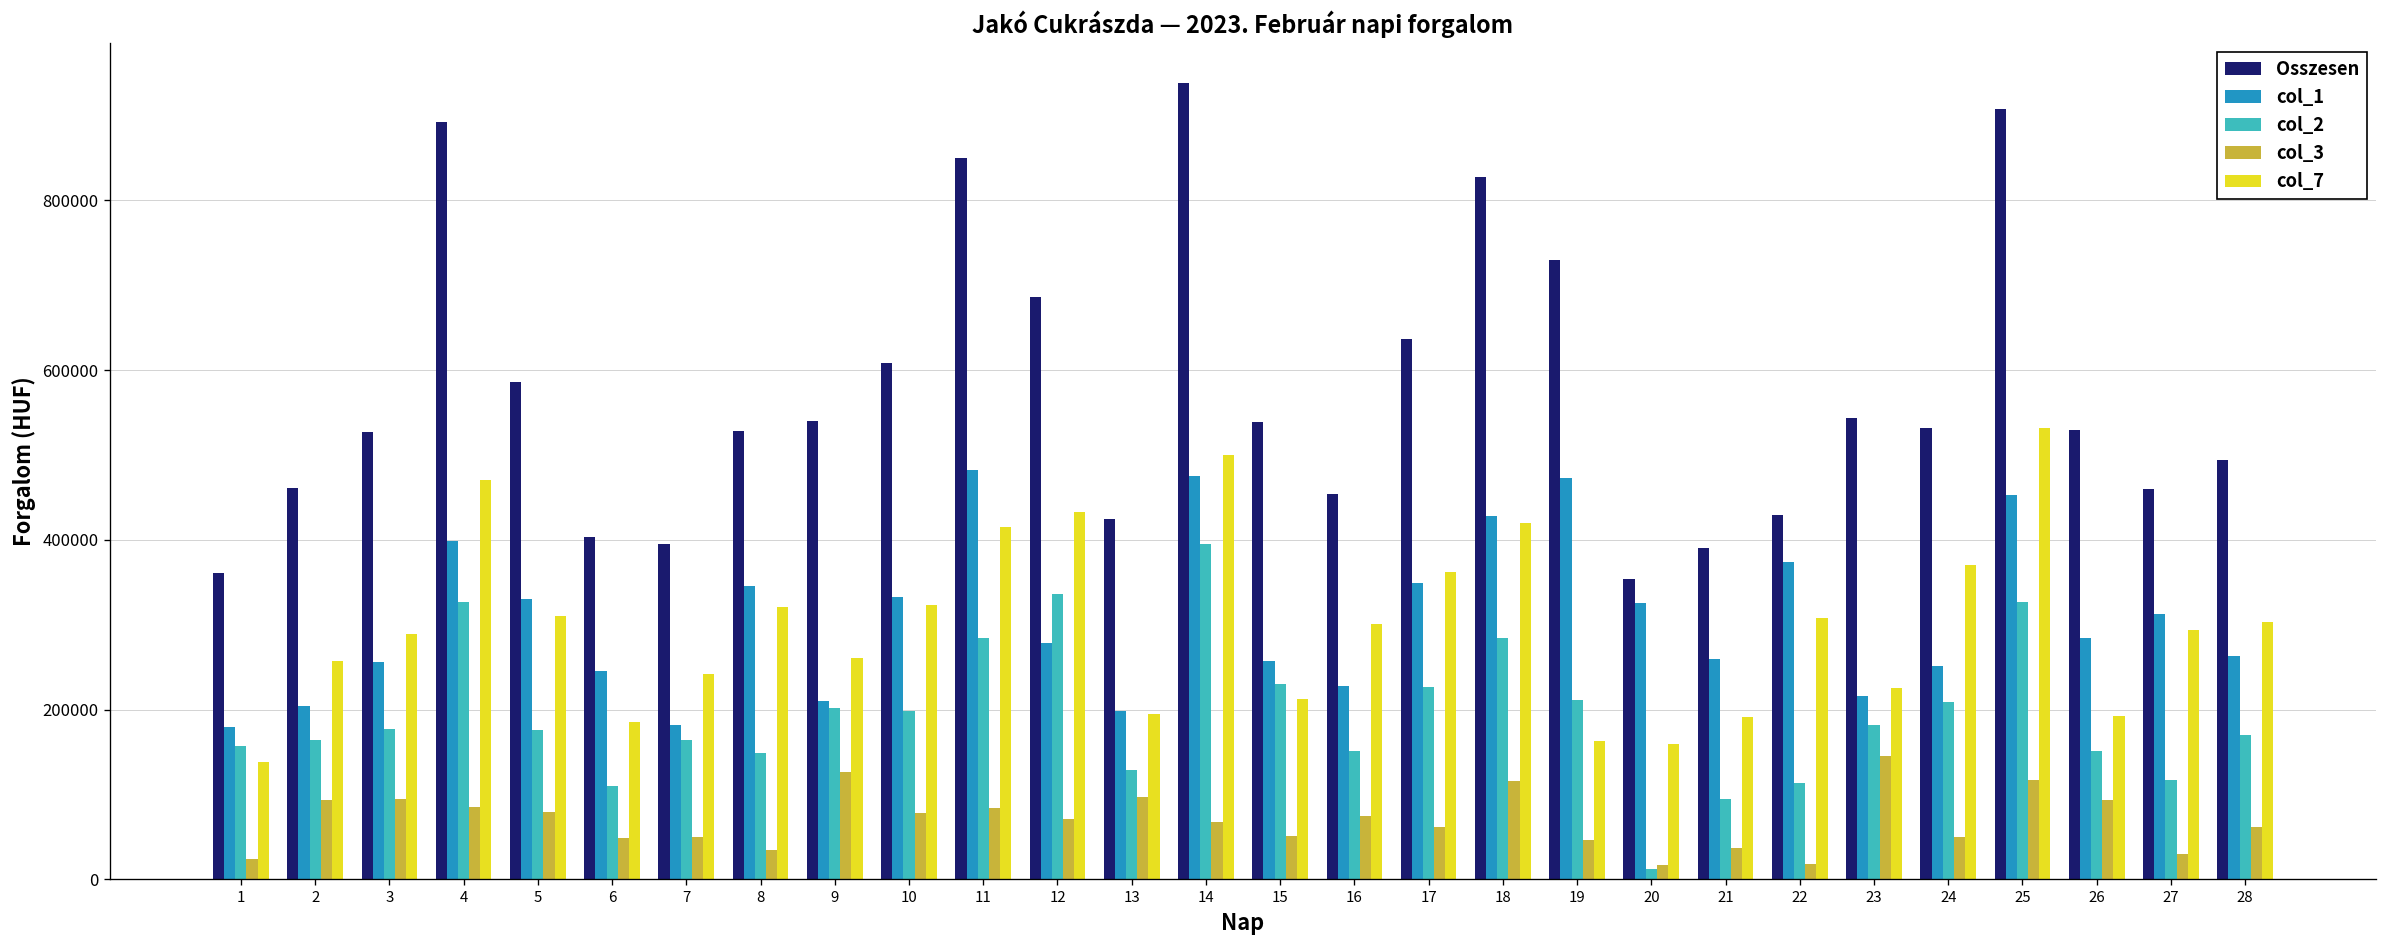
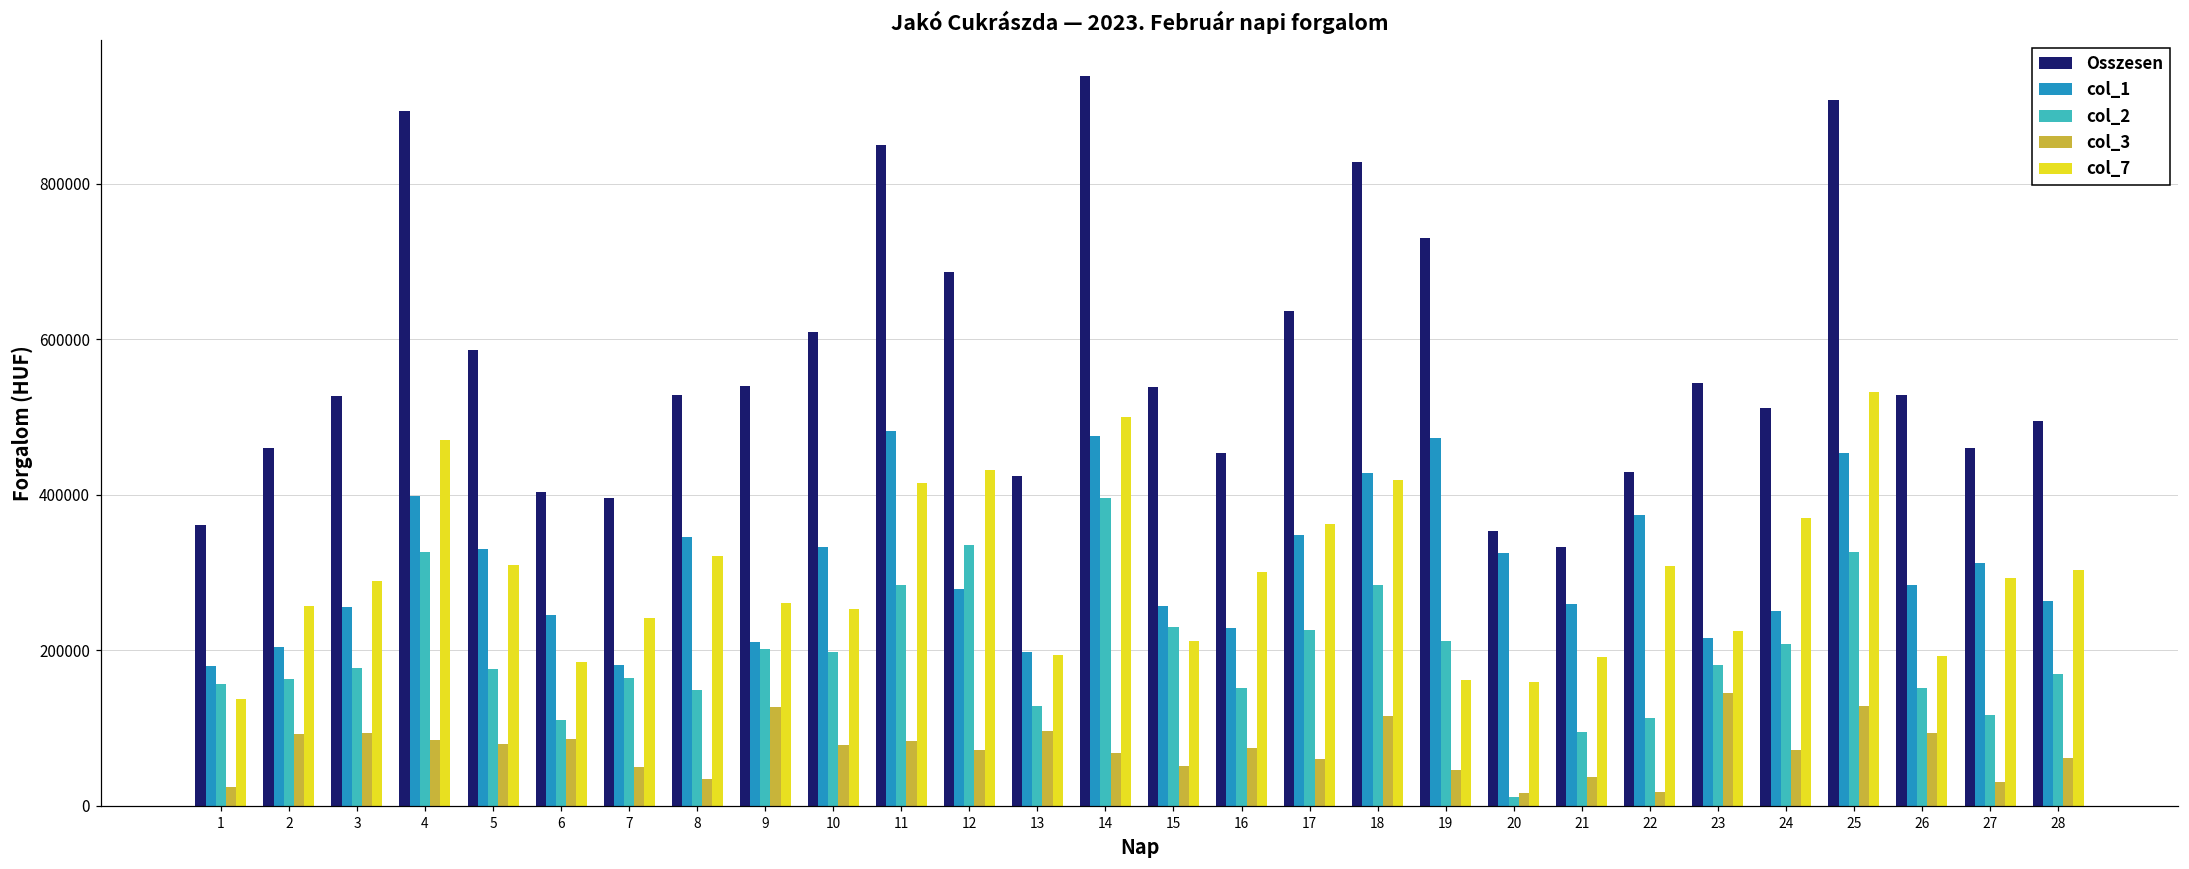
  {
    "Osszesen": {
      "1": 360000,
      "2": 460000,
      "3": 530000,
      "4": 890000,
      "5": 590000,
      "6": 400000,
      "7": 400000,
      "8": 530000,
      "9": 540000,
      "10": 610000,
      "11": 850000,
      "12": 690000,
      "13": 420000,
      "14": 940000,
      "15": 540000,
      "16": 450000,
      "17": 640000,
      "18": 830000,
      "19": 730000,
      "20": 350000,
-     "21": 390000,
+     "21": 330000,
      "22": 430000,
      "23": 540000,
-     "24": 530000,
+     "24": 510000,
      "25": 910000,
      "26": 530000,
      "27": 460000,
      "28": 490000
    },
    "col_3": {
      "1": 20000,
      "2": 90000,
      "3": 90000,
      "4": 90000,
      "5": 80000,
-     "6": 50000,
+     "6": 90000,
      "7": 50000,
      "8": 30000,
      "9": 130000,
      "10": 80000,
      "11": 80000,
      "12": 70000,
      "13": 100000,
      "14": 70000,
      "15": 50000,
      "16": 70000,
      "17": 60000,
      "18": 120000,
      "19": 50000,
      "20": 20000,
      "21": 40000,
      "22": 20000,
      "23": 150000,
-     "24": 50000,
-     "25": 120000,
+     "24": 70000,
+     "25": 130000,
      "26": 90000,
      "27": 30000,
      "28": 60000
    },
    "col_7": {
      "1": 140000,
      "2": 260000,
      "3": 290000,
      "4": 470000,
      "5": 310000,
      "6": 190000,
      "7": 240000,
      "8": 320000,
      "9": 260000,
-     "10": 320000,
+     "10": 250000,
      "11": 410000,
      "12": 430000,
      "13": 190000,
      "14": 500000,
      "15": 210000,
      "16": 300000,
      "17": 360000,
      "18": 420000,
      "19": 160000,
      "20": 160000,
      "21": 190000,
      "22": 310000,
      "23": 230000,
      "24": 370000,
      "25": 530000,
      "26": 190000,
      "27": 290000,
      "28": 300000
    }
  }
